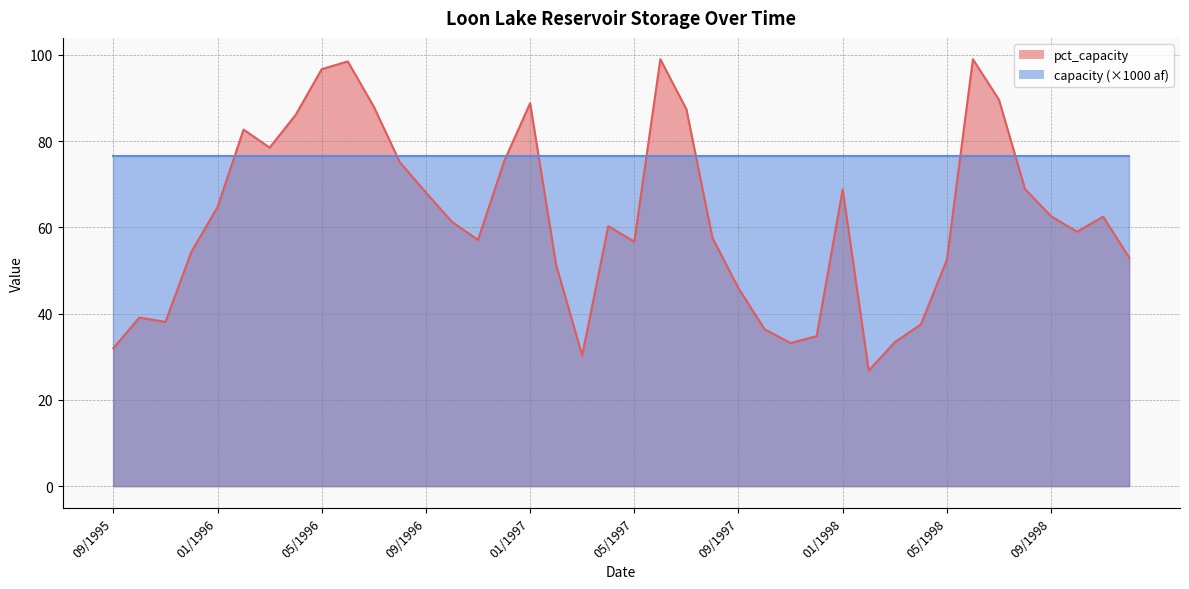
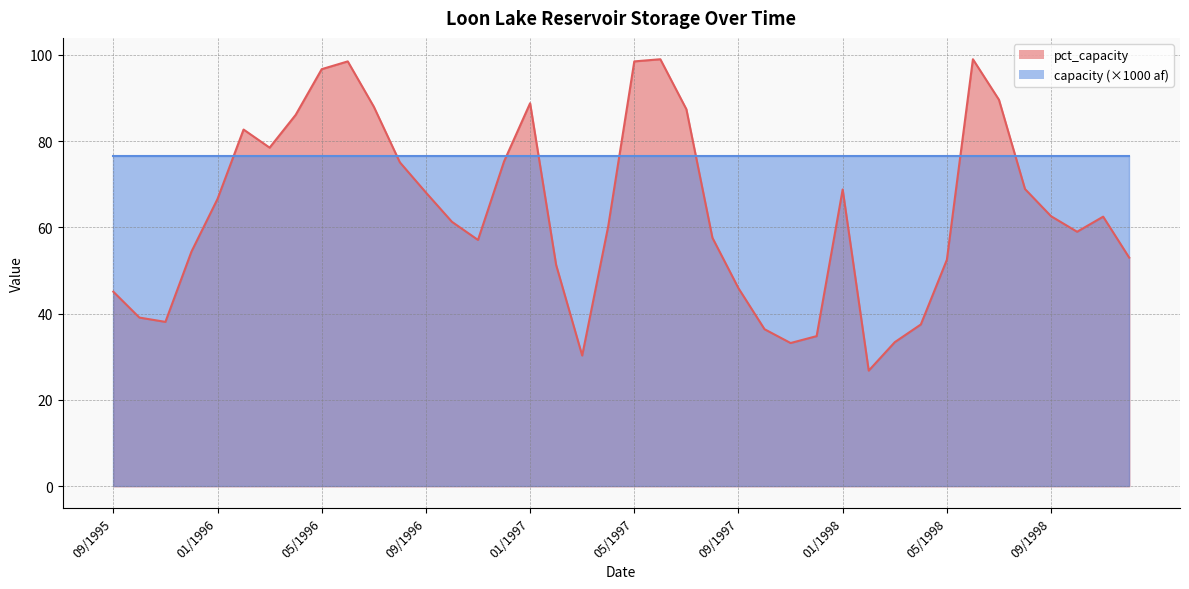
  {
    "pct_capacity": {
-     "09/1995": 32,
-     "01/1996": 65,
+     "09/1995": 45,
+     "01/1996": 67,
      "05/1996": 97,
      "09/1996": 68,
      "01/1997": 89,
-     "05/1997": 57,
+     "05/1997": 99,
      "09/1997": 46,
      "01/1998": 69,
      "05/1998": 53,
      "09/1998": 63
    },
    "capacity (×1000 af)": {
      "09/1995": 77,
      "01/1996": 77,
      "05/1996": 77,
      "09/1996": 77,
      "01/1997": 77,
      "05/1997": 77,
      "09/1997": 77,
      "01/1998": 77,
      "05/1998": 77,
      "09/1998": 77
    }
  }
